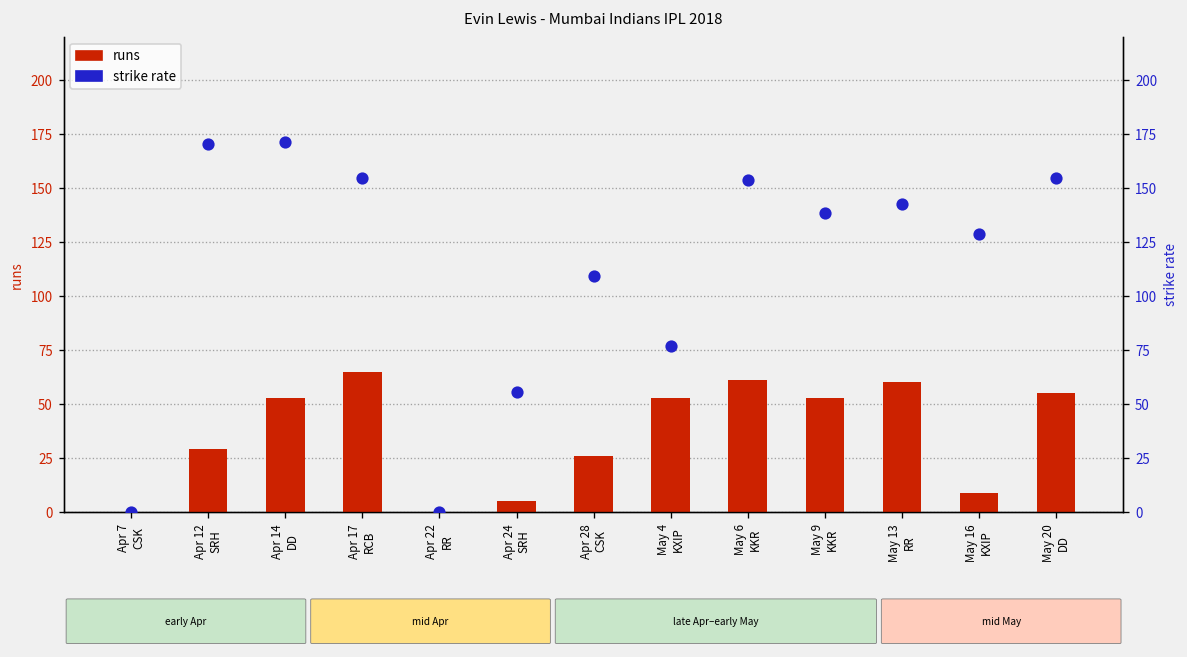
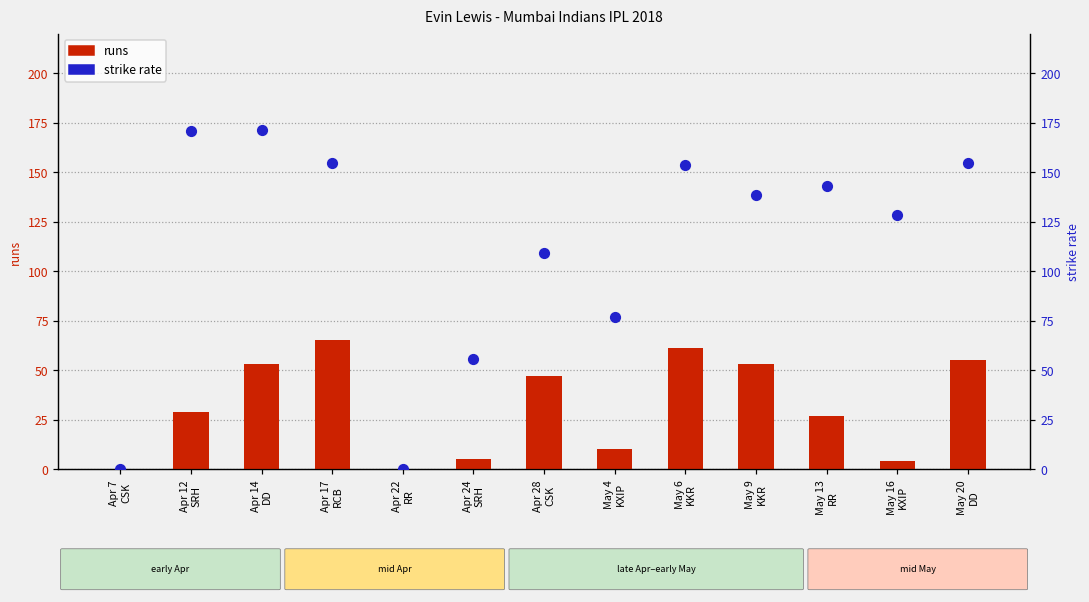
  {
    "runs": {
      "Apr 7 CSK": 0,
      "Apr 12 SRH": 29,
      "Apr 14 DD": 53,
      "Apr 17 RCB": 65,
      "Apr 22 RR": 0,
      "Apr 24 SRH": 5,
-     "Apr 28 CSK": 26,
-     "May 4 KXIP": 53,
+     "Apr 28 CSK": 47,
+     "May 4 KXIP": 10,
      "May 6 KKR": 61,
      "May 9 KKR": 53,
-     "May 13 RR": 60,
-     "May 16 KXIP": 9,
+     "May 13 RR": 27,
+     "May 16 KXIP": 4,
      "May 20 DD": 55
    }
  }
